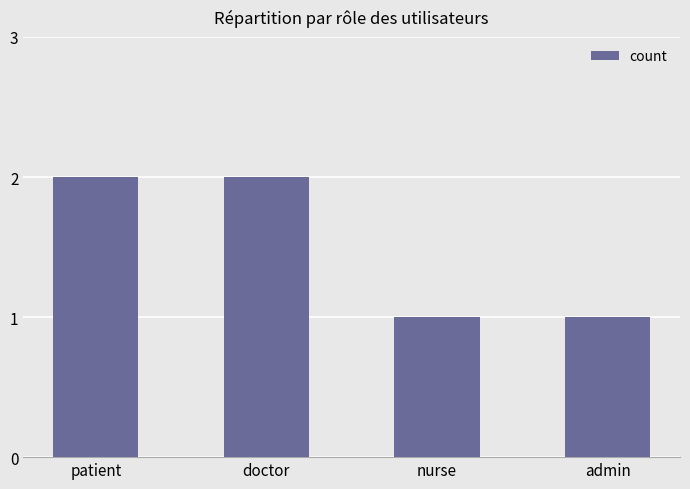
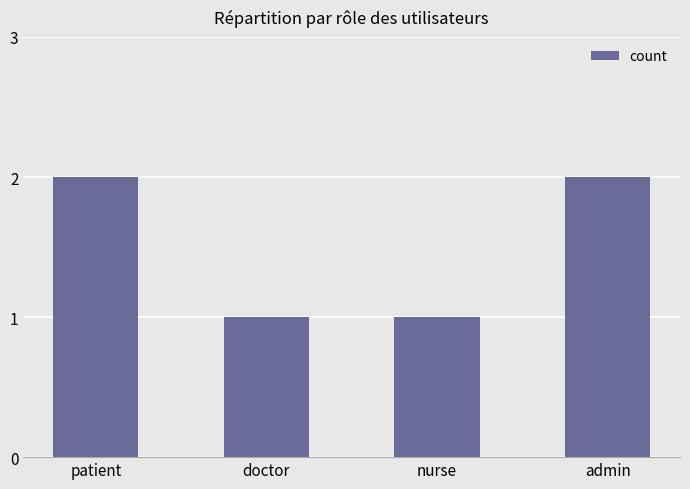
  {
    "patient": 2,
-   "doctor": 2,
+   "doctor": 1,
    "nurse": 1,
-   "admin": 1
+   "admin": 2
  }
